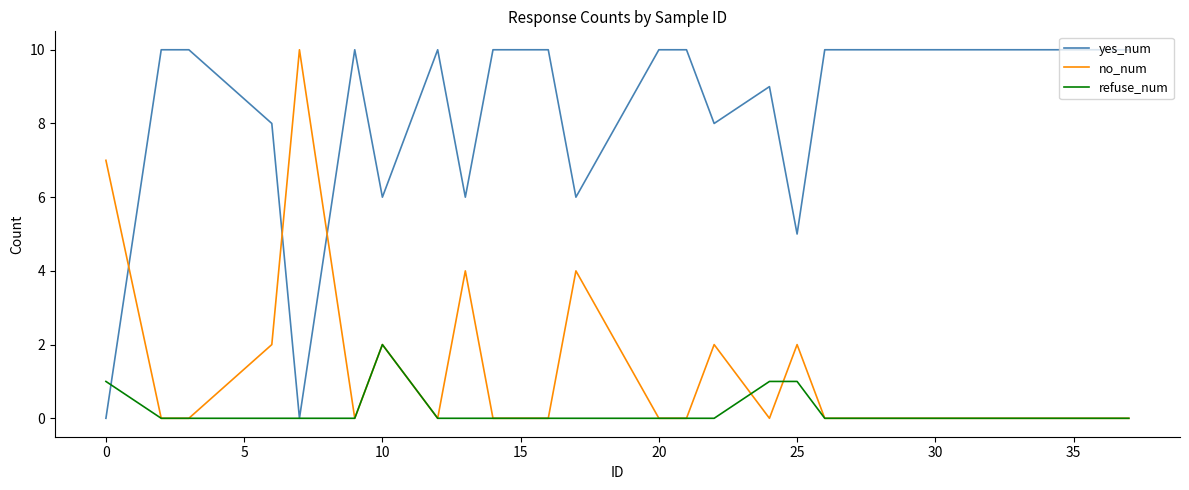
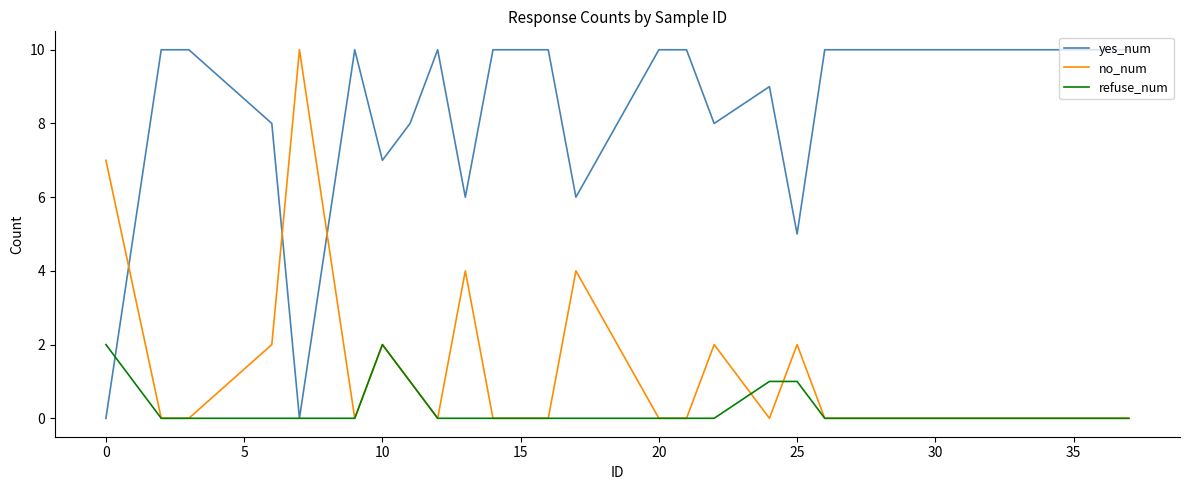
  {
    "yes_num": {
      "0": 0,
-     "10": 6,
+     "10": 7,
      "15": 10,
      "20": 10,
      "25": 5,
      "30": 10
    },
    "no_num": {
      "0": 7,
      "25": 2
    },
    "refuse_num": {
-     "0": 1,
+     "0": 2,
      "25": 1
    }
  }
